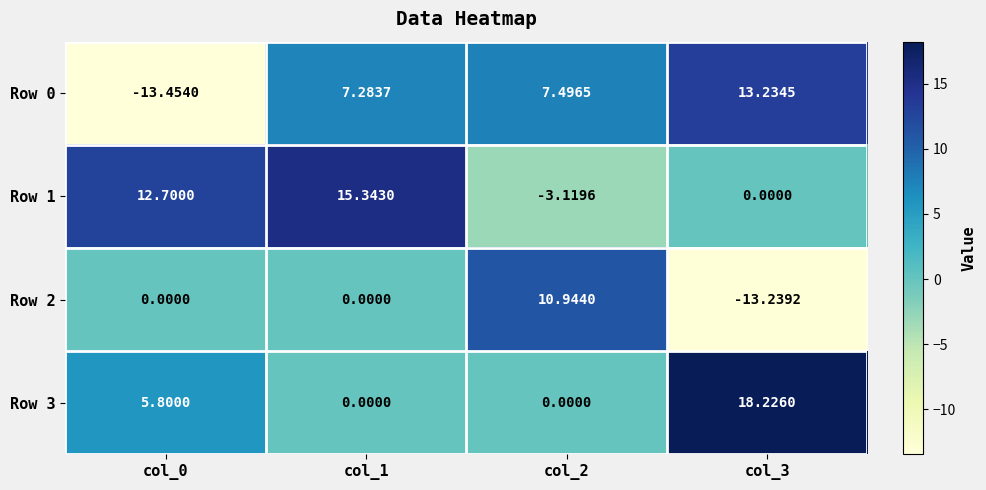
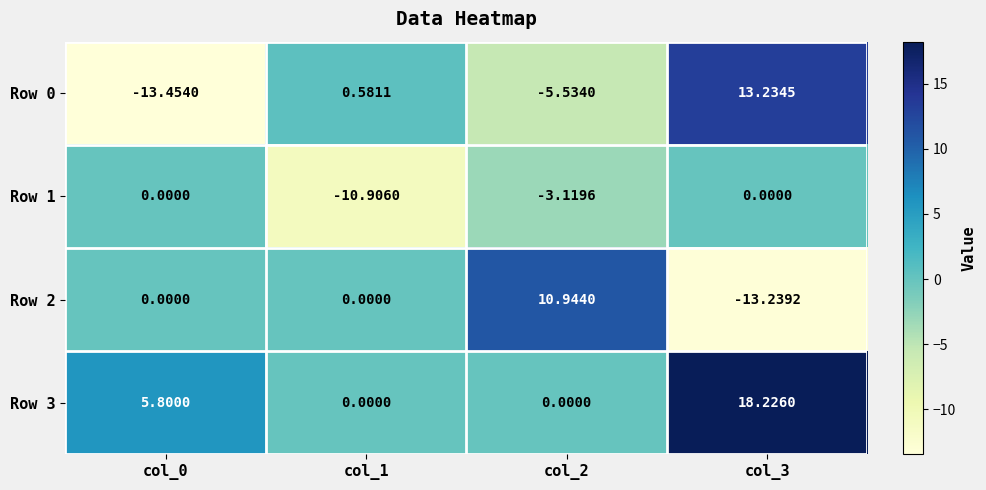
  {
    "Row 0": {
      "col_0": -13.4540,
-     "col_1": 7.2837,
-     "col_2": 7.4965,
+     "col_1": 0.5811,
+     "col_2": -5.5340,
      "col_3": 13.2345
    },
    "Row 1": {
-     "col_0": 12.7000,
-     "col_1": 15.3430,
+     "col_0": 0.0000,
+     "col_1": -10.9060,
      "col_2": -3.1196,
      "col_3": 0.0000
    },
    "Row 2": {
      "col_0": 0.0000,
      "col_1": 0.0000,
      "col_2": 10.9440,
      "col_3": -13.2392
    },
    "Row 3": {
      "col_0": 5.8000,
      "col_1": 0.0000,
      "col_2": 0.0000,
      "col_3": 18.2260
    }
  }
